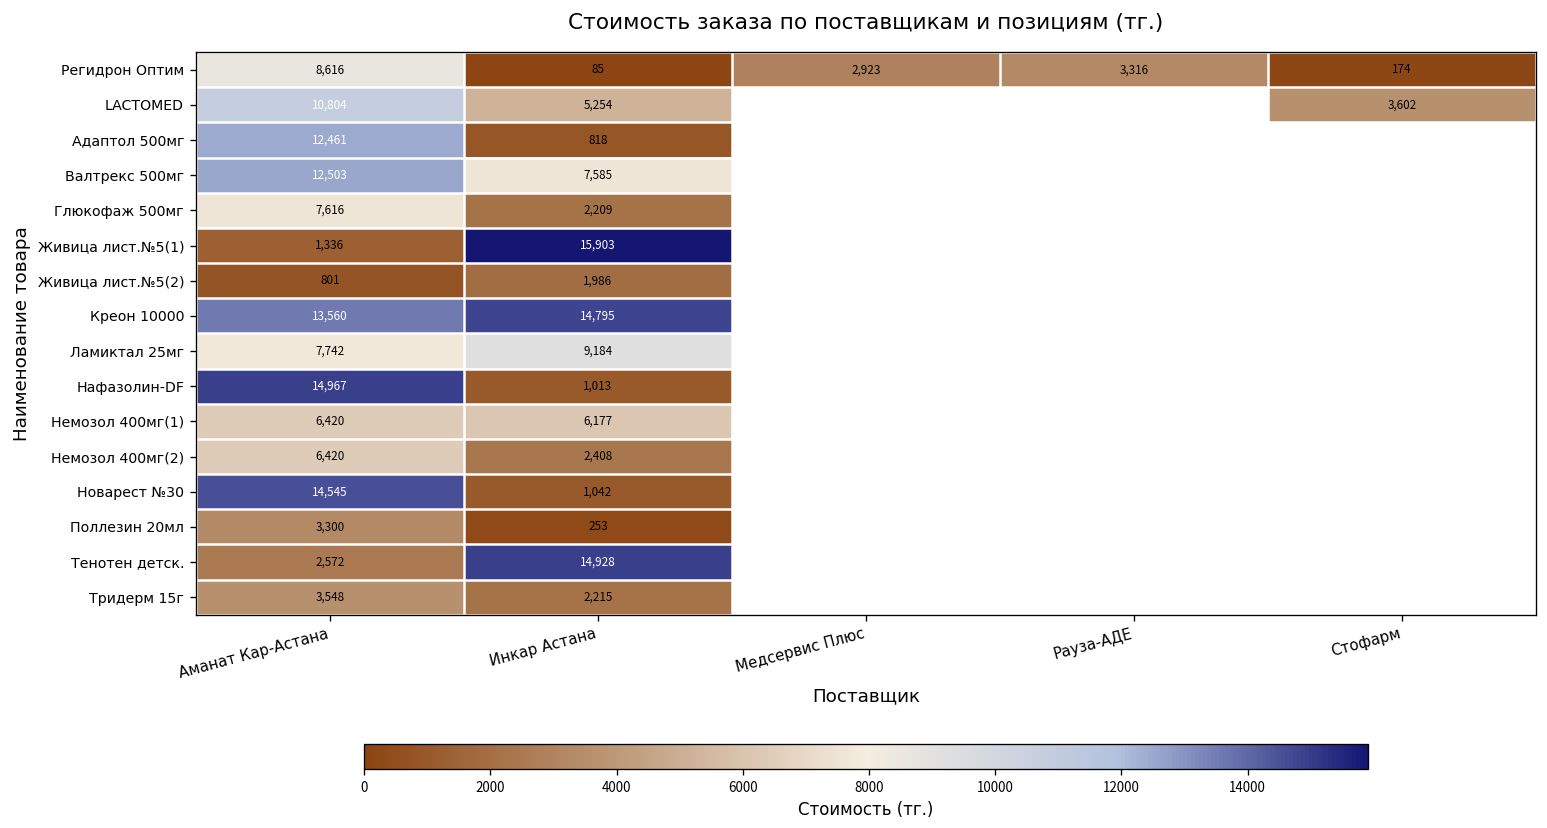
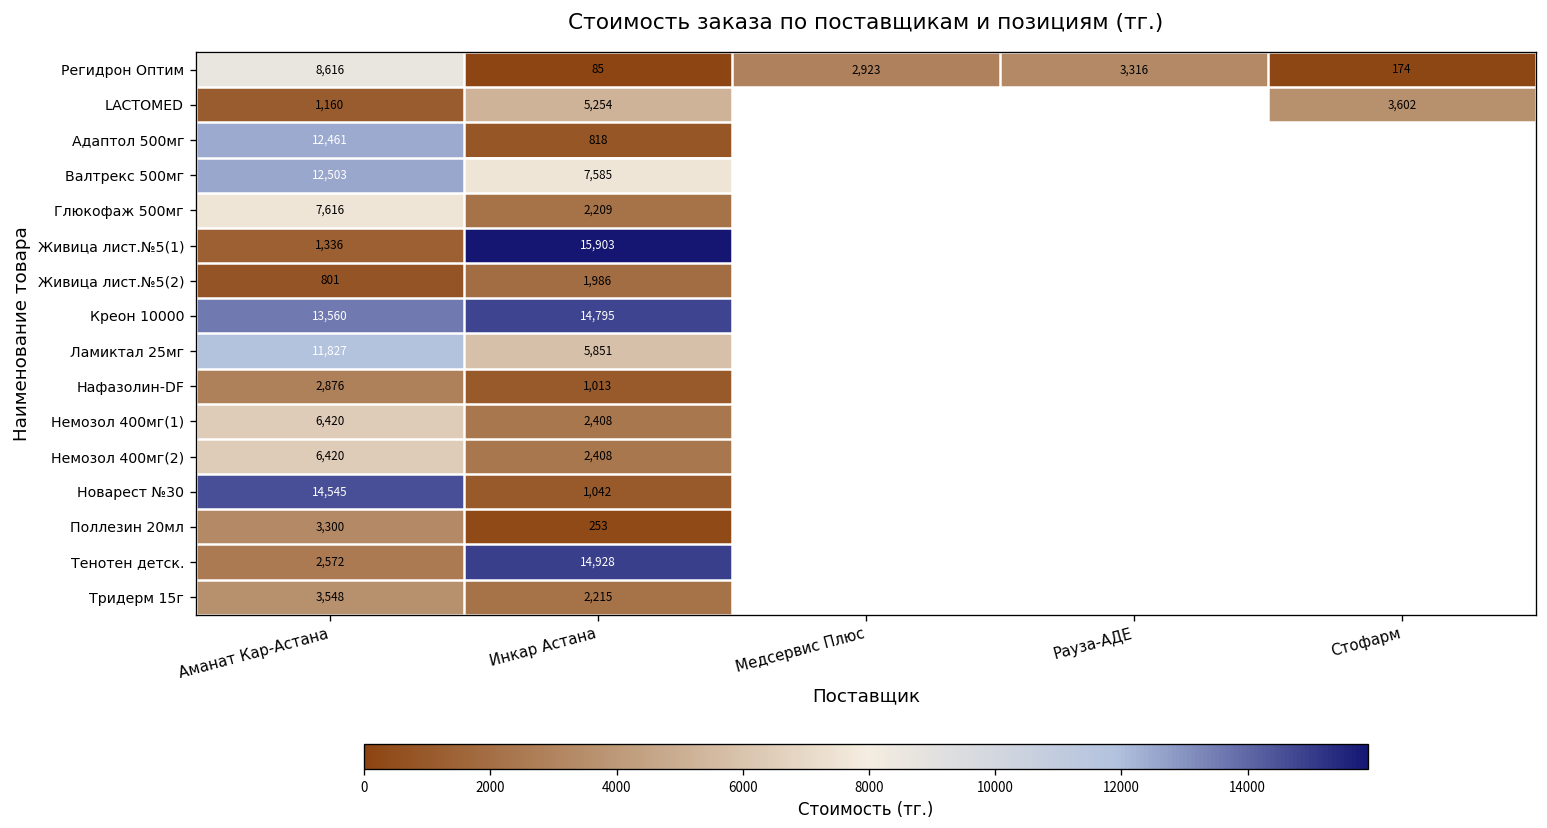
  {
    "Регидрон Оптим": {
      "Аманат Кар-Астана": "8,616",
      "Инкар Астана": "85",
      "Медсервис Плюс": "2,923",
      "Рауза-АДЕ": "3,316",
      "Стофарм": "174"
    },
    "LACTOMED": {
-     "Аманат Кар-Астана": "10,804",
+     "Аманат Кар-Астана": "1,160",
      "Инкар Астана": "5,254",
      "Стофарм": "3,602"
    },
    "Адаптол 500мг": {
      "Аманат Кар-Астана": "12,461",
      "Инкар Астана": "818"
    },
    "Валтрекс 500мг": {
      "Аманат Кар-Астана": "12,503",
      "Инкар Астана": "7,585"
    },
    "Глюкофаж 500мг": {
      "Аманат Кар-Астана": "7,616",
      "Инкар Астана": "2,209"
    },
    "Живица лист.№5(1)": {
      "Аманат Кар-Астана": "1,336",
      "Инкар Астана": "15,903"
    },
    "Живица лист.№5(2)": {
      "Аманат Кар-Астана": "801",
      "Инкар Астана": "1,986"
    },
    "Креон 10000": {
      "Аманат Кар-Астана": "13,560",
      "Инкар Астана": "14,795"
    },
    "Ламиктал 25мг": {
-     "Аманат Кар-Астана": "7,742",
-     "Инкар Астана": "9,184"
+     "Аманат Кар-Астана": "11,827",
+     "Инкар Астана": "5,851"
    },
    "Нафазолин-DF": {
-     "Аманат Кар-Астана": "14,967",
+     "Аманат Кар-Астана": "2,876",
      "Инкар Астана": "1,013"
    },
    "Немозол 400мг(1)": {
      "Аманат Кар-Астана": "6,420",
-     "Инкар Астана": "6,177"
+     "Инкар Астана": "2,408"
    },
    "Немозол 400мг(2)": {
      "Аманат Кар-Астана": "6,420",
      "Инкар Астана": "2,408"
    },
    "Новарест №30": {
      "Аманат Кар-Астана": "14,545",
      "Инкар Астана": "1,042"
    },
    "Поллезин 20мл": {
      "Аманат Кар-Астана": "3,300",
      "Инкар Астана": "253"
    },
    "Тенотен детск.": {
      "Аманат Кар-Астана": "2,572",
      "Инкар Астана": "14,928"
    },
    "Тридерм 15г": {
      "Аманат Кар-Астана": "3,548",
      "Инкар Астана": "2,215"
    }
  }
